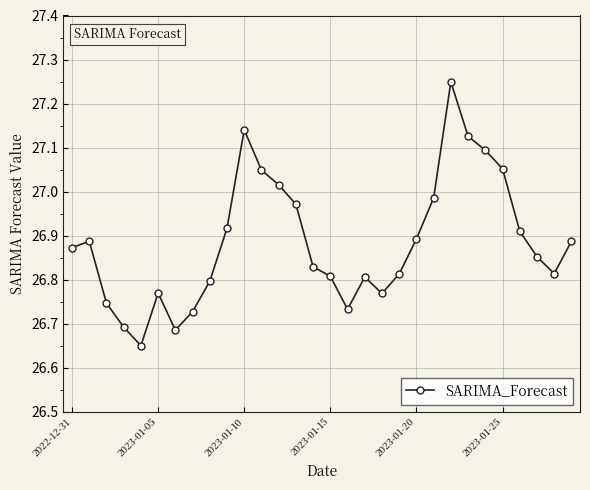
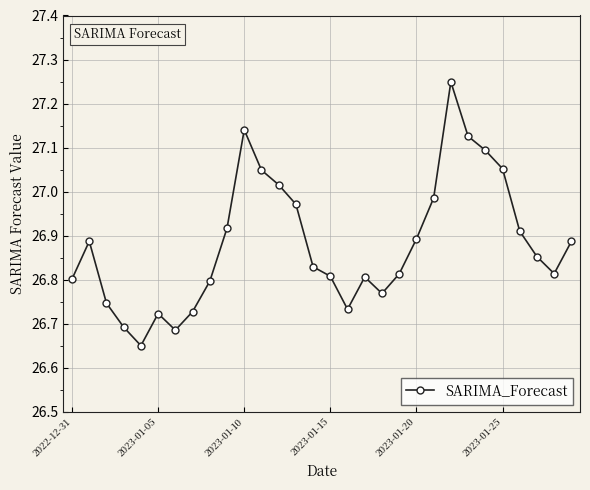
  {
-   "2022-12-31": 26.87,
-   "2023-01-05": 26.77,
+   "2022-12-31": 26.80,
+   "2023-01-05": 26.72,
    "2023-01-10": 27.14,
    "2023-01-15": 26.81,
    "2023-01-20": 26.89,
    "2023-01-25": 27.05
  }
